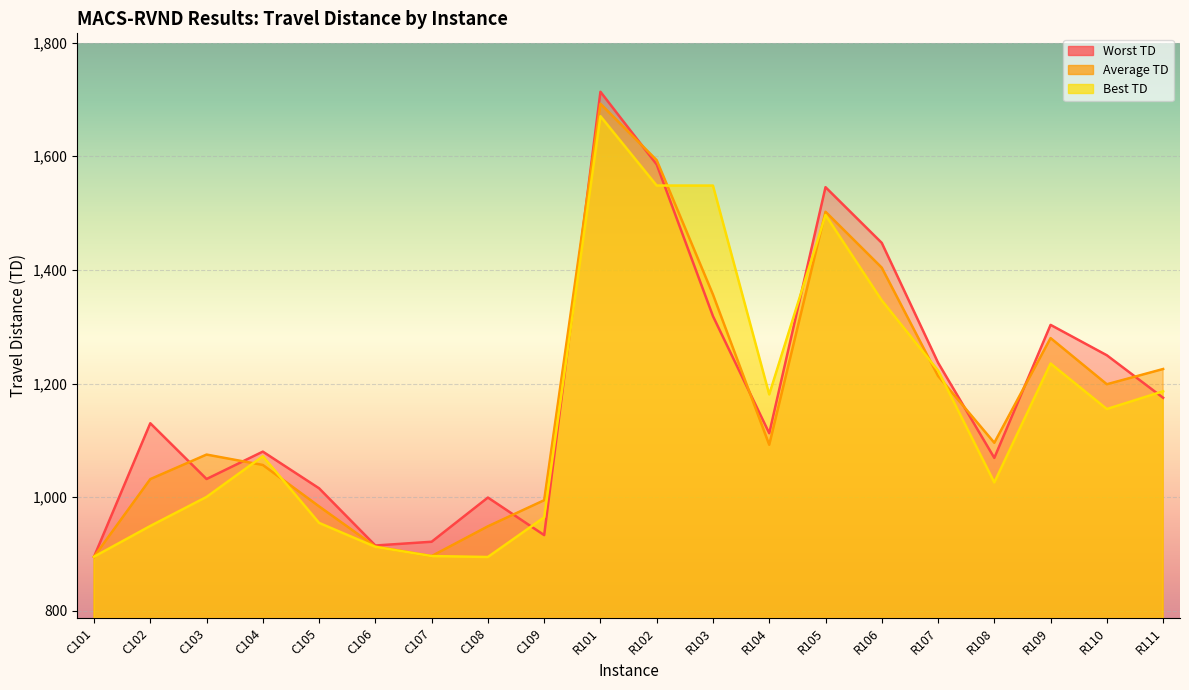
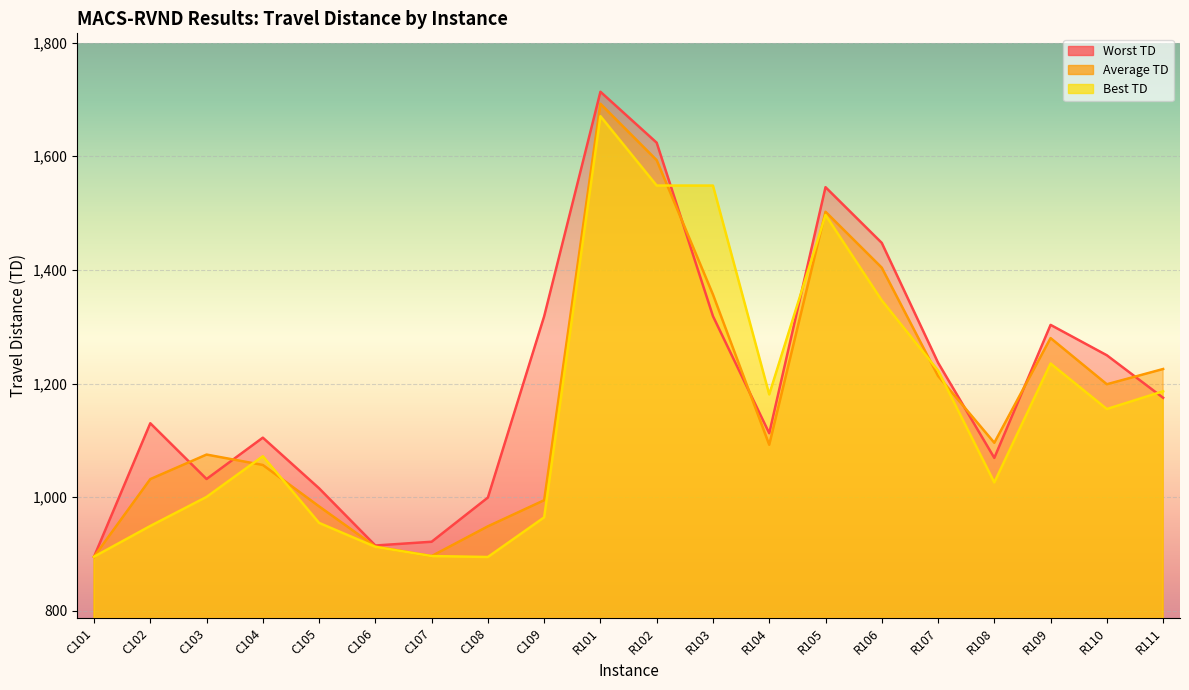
  {
    "Worst TD": {
      "C102": "1,130",
      "C103": "1,030",
-     "C104": "1,080",
+     "C104": "1,100",
      "C105": "1,020",
      "C107": "920",
      "C108": "1,000",
-     "C109": "930",
+     "C109": "1,320",
      "R101": "1,710",
-     "R102": "1,590",
+     "R102": "1,620",
      "R103": "1,320",
      "R104": "1,110",
      "R105": "1,550",
      "R106": "1,450",
      "R107": "1,240",
      "R108": "1,070",
      "R109": "1,300",
      "R110": "1,250",
      "R111": "1,180"
    }
  }
